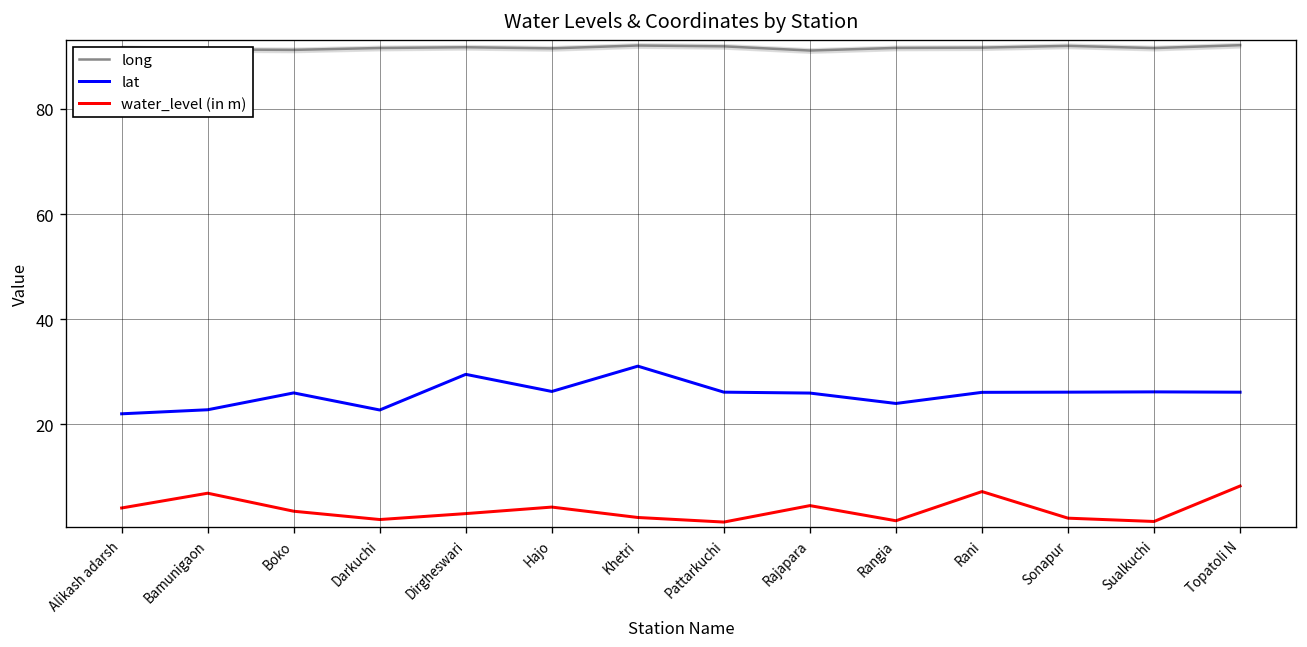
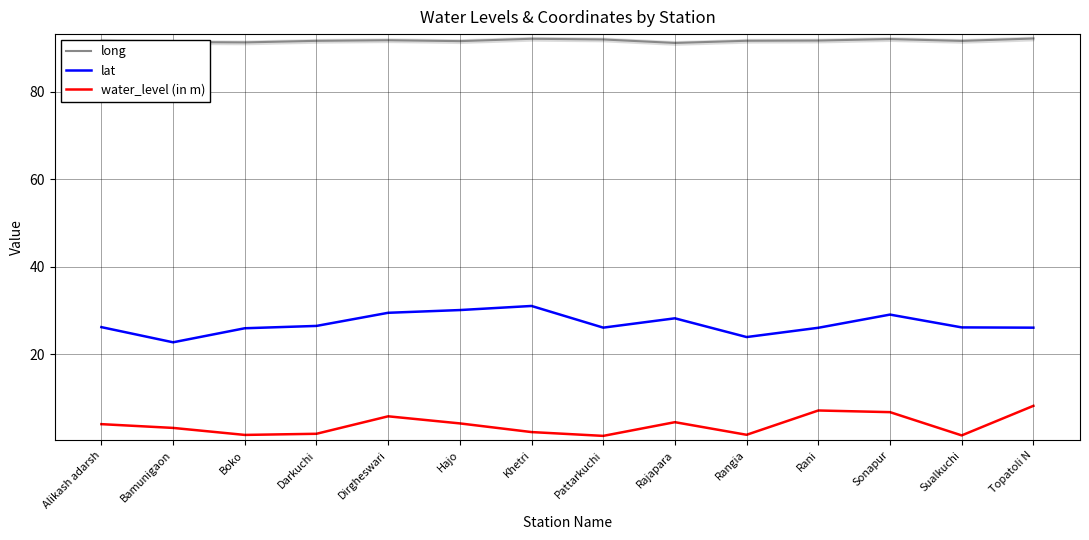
  {
    "lat": {
-     "Alikash adarsh": 22,
+     "Alikash adarsh": 26,
      "Bamunigaon": 23,
      "Boko": 26,
-     "Darkuchi": 23,
+     "Darkuchi": 27,
      "Dirgheswari": 30,
-     "Hajo": 26,
+     "Hajo": 30,
      "Khetri": 31,
      "Pattarkuchi": 26,
-     "Rajapara": 26,
+     "Rajapara": 28,
      "Rangia": 24,
      "Rani": 26,
-     "Sonapur": 26,
+     "Sonapur": 29,
      "Sualkuchi": 26,
      "Topatoli N": 26
    },
    "water_level (in m)": {
      "Alikash adarsh": 4,
-     "Bamunigaon": 7,
-     "Boko": 3,
+     "Bamunigaon": 3,
+     "Boko": 2,
      "Darkuchi": 2,
-     "Dirgheswari": 3,
+     "Dirgheswari": 6,
      "Hajo": 4,
      "Khetri": 2,
      "Pattarkuchi": 1,
      "Rajapara": 5,
      "Rangia": 2,
      "Rani": 7,
-     "Sonapur": 2,
+     "Sonapur": 7,
      "Sualkuchi": 2,
      "Topatoli N": 8
    }
  }
